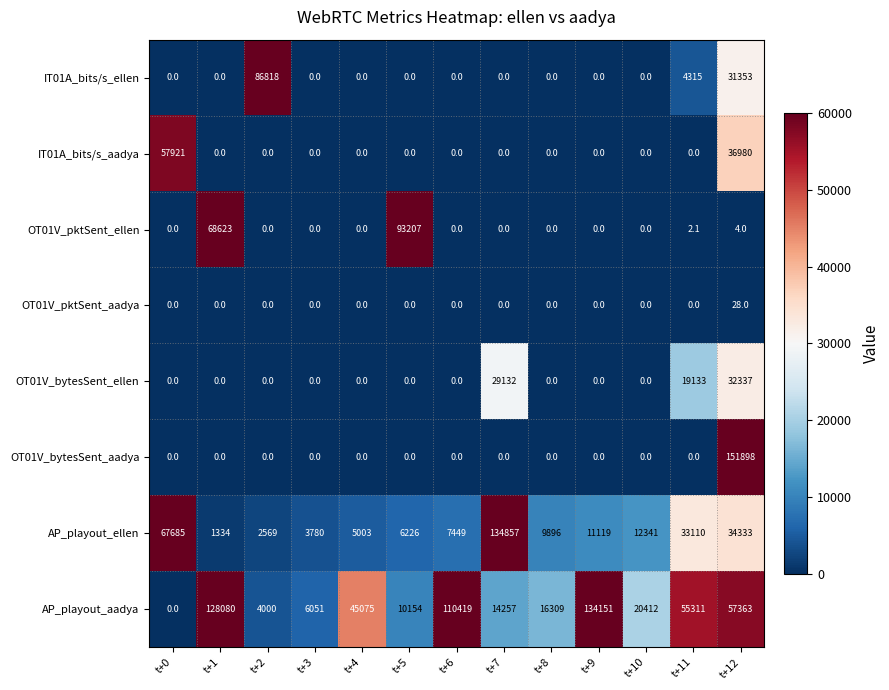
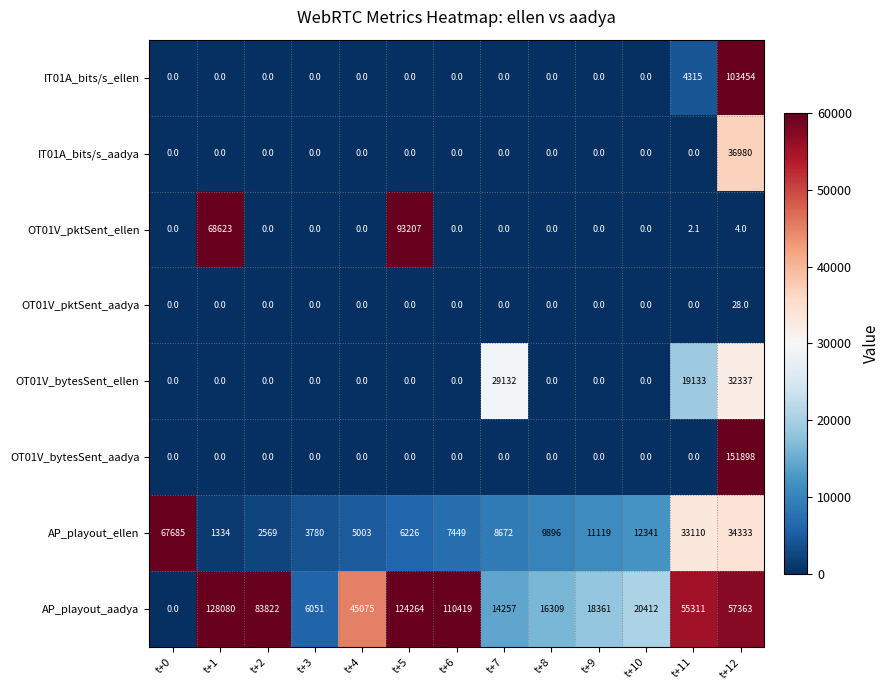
  {
    "IT01A_bits/s_ellen": {
      "t+0": 0.0,
      "t+1": 0.0,
-     "t+2": 86818,
+     "t+2": 0.0,
      "t+3": 0.0,
      "t+4": 0.0,
      "t+5": 0.0,
      "t+6": 0.0,
      "t+7": 0.0,
      "t+8": 0.0,
      "t+9": 0.0,
      "t+10": 0.0,
      "t+11": 4315,
-     "t+12": 31353
+     "t+12": 103454
    },
    "IT01A_bits/s_aadya": {
-     "t+0": 57921,
+     "t+0": 0.0,
      "t+1": 0.0,
      "t+2": 0.0,
      "t+3": 0.0,
      "t+4": 0.0,
      "t+5": 0.0,
      "t+6": 0.0,
      "t+7": 0.0,
      "t+8": 0.0,
      "t+9": 0.0,
      "t+10": 0.0,
      "t+11": 0.0,
      "t+12": 36980
    },
    "OT01V_pktSent_ellen": {
      "t+0": 0.0,
      "t+1": 68623,
      "t+2": 0.0,
      "t+3": 0.0,
      "t+4": 0.0,
      "t+5": 93207,
      "t+6": 0.0,
      "t+7": 0.0,
      "t+8": 0.0,
      "t+9": 0.0,
      "t+10": 0.0,
      "t+11": 2.1,
      "t+12": 4.0
    },
    "OT01V_pktSent_aadya": {
      "t+0": 0.0,
      "t+1": 0.0,
      "t+2": 0.0,
      "t+3": 0.0,
      "t+4": 0.0,
      "t+5": 0.0,
      "t+6": 0.0,
      "t+7": 0.0,
      "t+8": 0.0,
      "t+9": 0.0,
      "t+10": 0.0,
      "t+11": 0.0,
      "t+12": 28.0
    },
    "OT01V_bytesSent_ellen": {
      "t+0": 0.0,
      "t+1": 0.0,
      "t+2": 0.0,
      "t+3": 0.0,
      "t+4": 0.0,
      "t+5": 0.0,
      "t+6": 0.0,
      "t+7": 29132,
      "t+8": 0.0,
      "t+9": 0.0,
      "t+10": 0.0,
      "t+11": 19133,
      "t+12": 32337
    },
    "OT01V_bytesSent_aadya": {
      "t+0": 0.0,
      "t+1": 0.0,
      "t+2": 0.0,
      "t+3": 0.0,
      "t+4": 0.0,
      "t+5": 0.0,
      "t+6": 0.0,
      "t+7": 0.0,
      "t+8": 0.0,
      "t+9": 0.0,
      "t+10": 0.0,
      "t+11": 0.0,
      "t+12": 151898
    },
    "AP_playout_ellen": {
      "t+0": 67685,
      "t+1": 1334,
      "t+2": 2569,
      "t+3": 3780,
      "t+4": 5003,
      "t+5": 6226,
      "t+6": 7449,
-     "t+7": 134857,
+     "t+7": 8672,
      "t+8": 9896,
      "t+9": 11119,
      "t+10": 12341,
      "t+11": 33110,
      "t+12": 34333
    },
    "AP_playout_aadya": {
      "t+0": 0.0,
      "t+1": 128080,
-     "t+2": 4000,
+     "t+2": 83822,
      "t+3": 6051,
      "t+4": 45075,
-     "t+5": 10154,
+     "t+5": 124264,
      "t+6": 110419,
      "t+7": 14257,
      "t+8": 16309,
-     "t+9": 134151,
+     "t+9": 18361,
      "t+10": 20412,
      "t+11": 55311,
      "t+12": 57363
    }
  }
